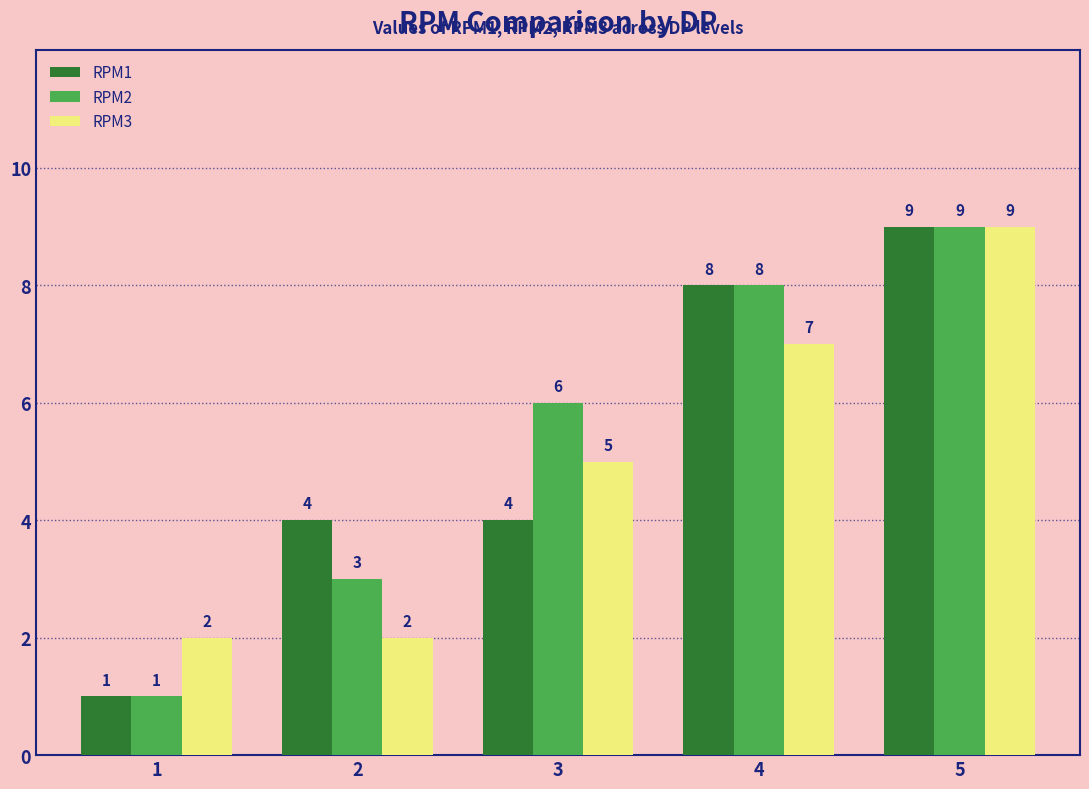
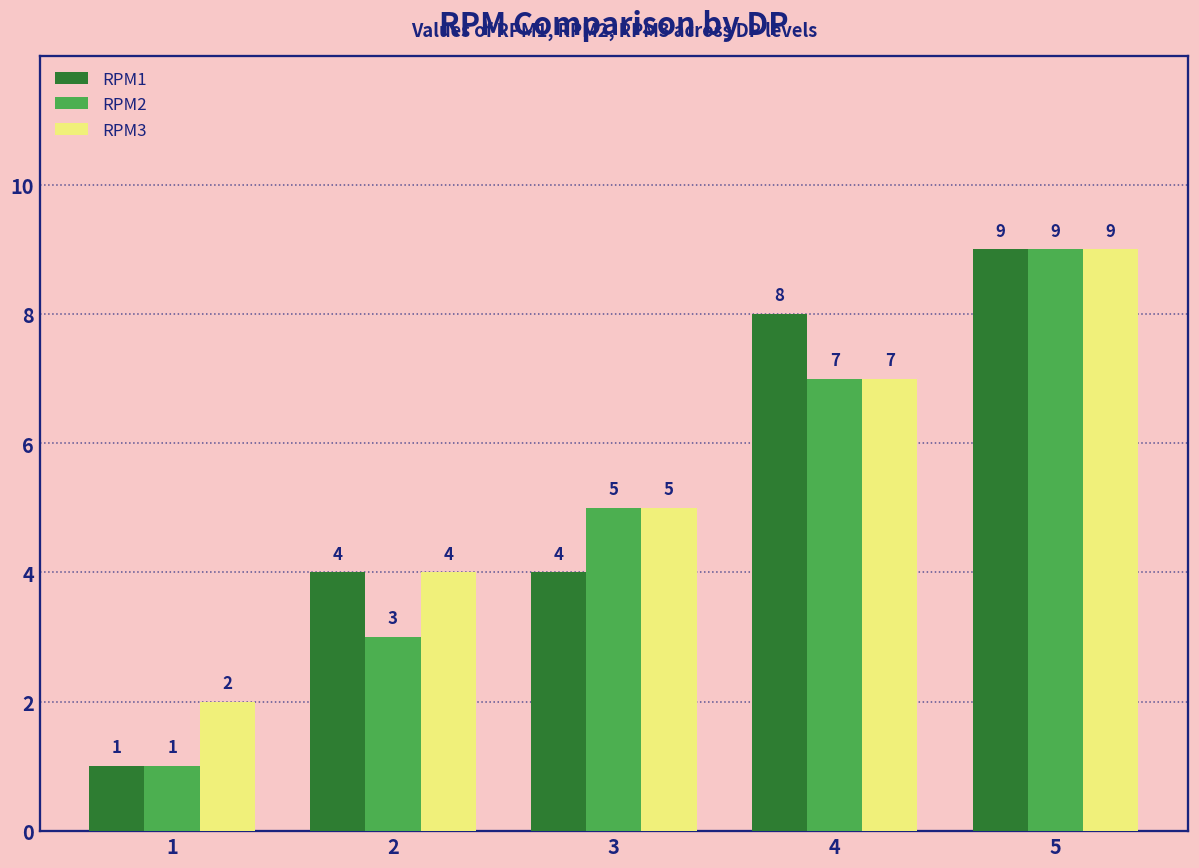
  {
    "RPM1": {
      "1": 1,
      "2": 4,
      "3": 4,
      "4": 8,
      "5": 9
    },
    "RPM2": {
      "1": 1,
      "2": 3,
-     "3": 6,
-     "4": 8,
+     "3": 5,
+     "4": 7,
      "5": 9
    },
    "RPM3": {
      "1": 2,
-     "2": 2,
+     "2": 4,
      "3": 5,
      "4": 7,
      "5": 9
    }
  }
